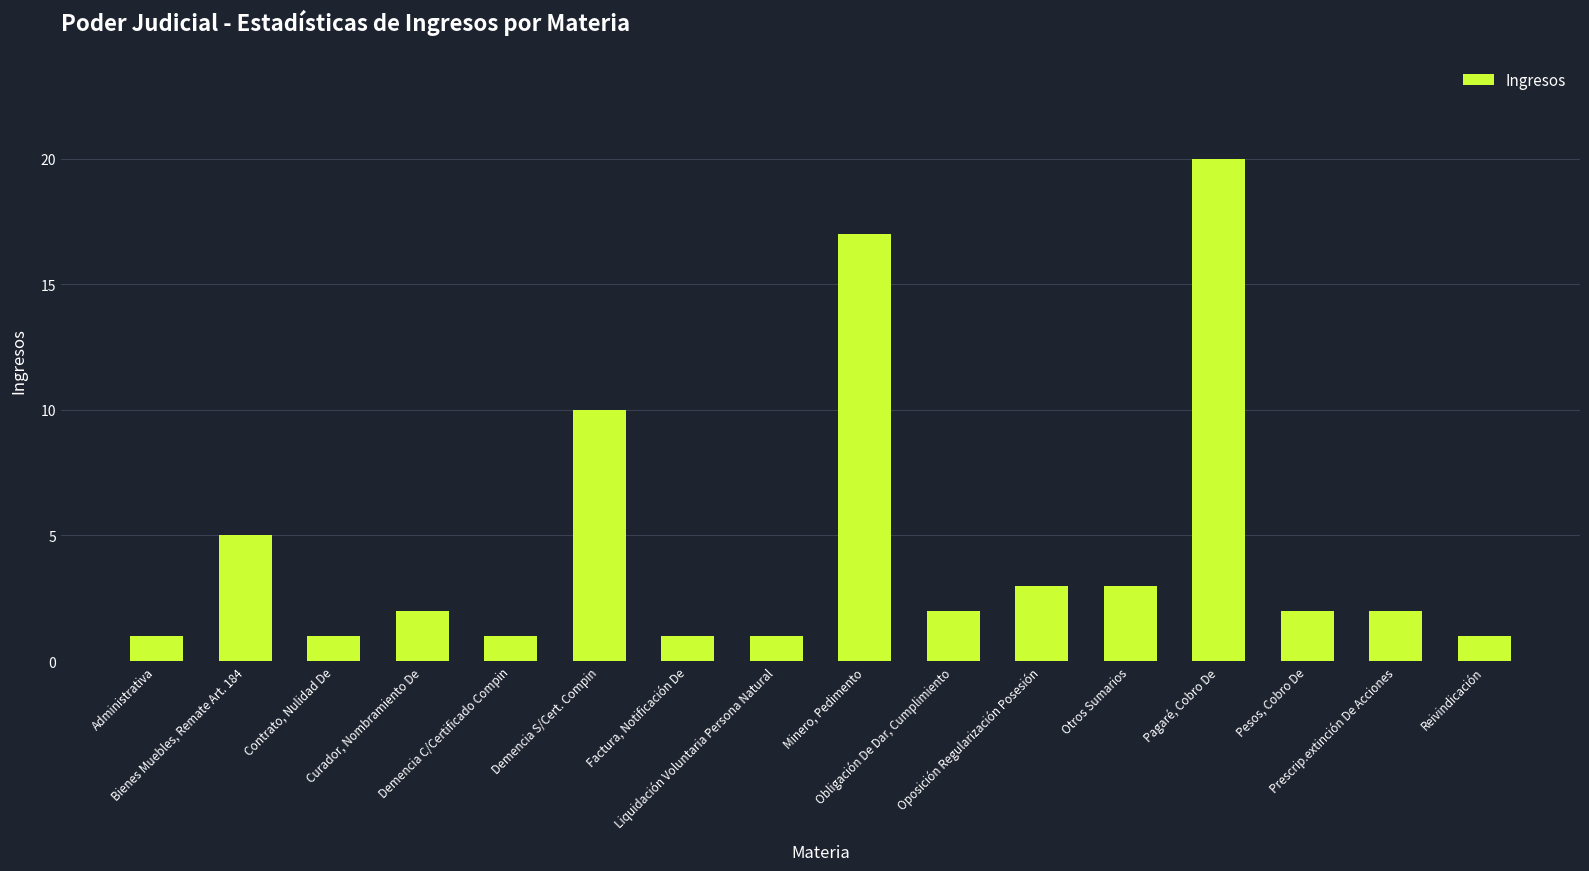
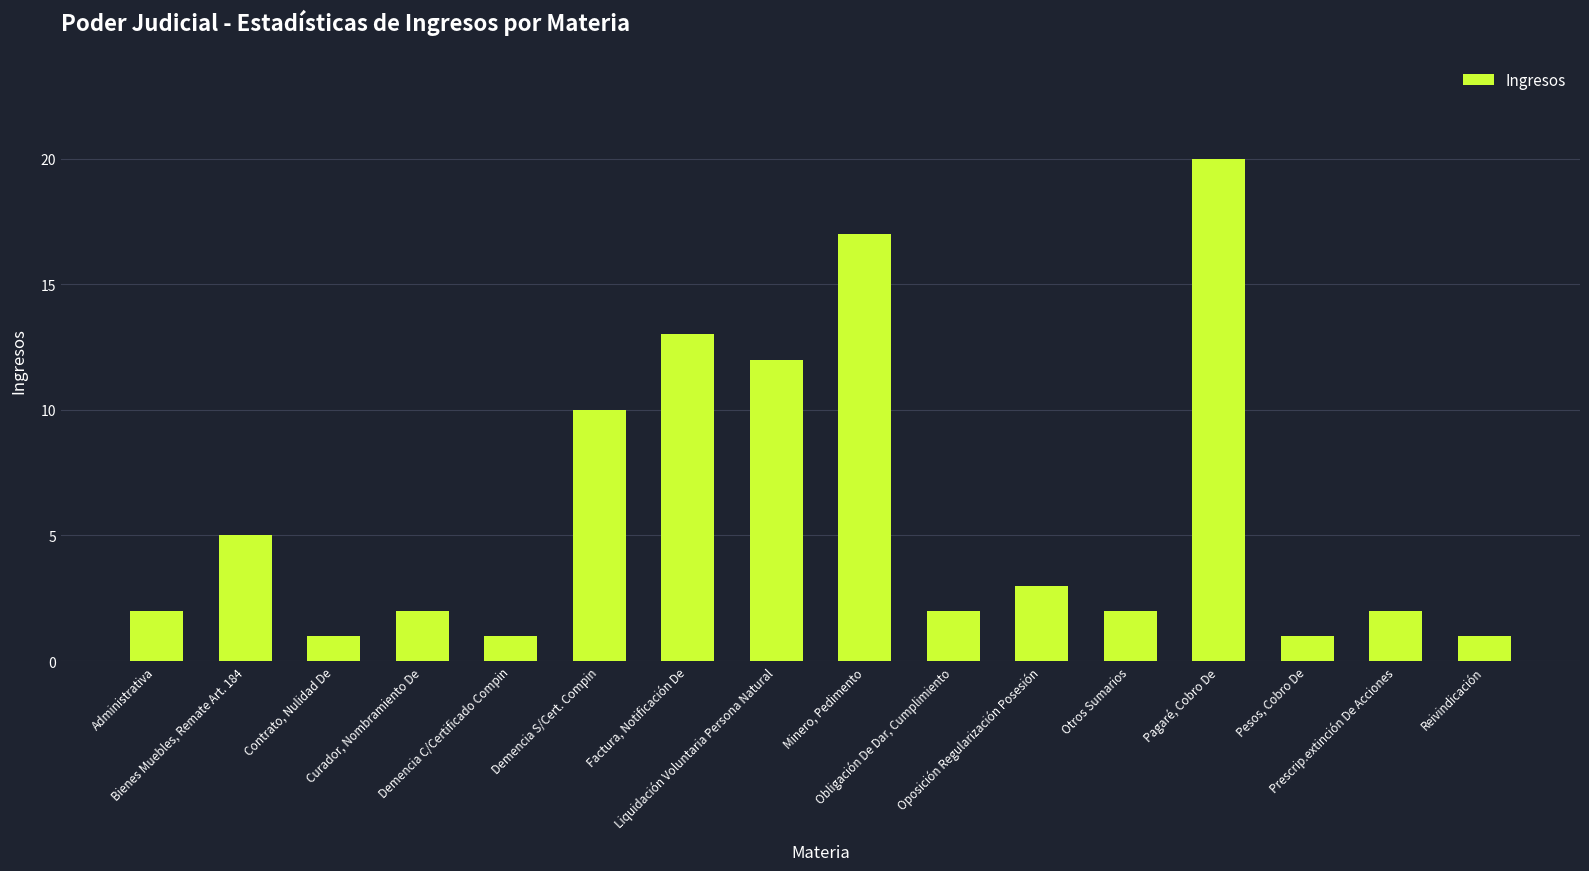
  {
-   "Administrativa": 1,
+   "Administrativa": 2,
    "Bienes Muebles, Remate Art. 184": 5,
    "Contrato, Nulidad De": 1,
    "Curador, Nombramiento De": 2,
    "Demencia C/Certificado Compin": 1,
    "Demencia S/Cert. Compin": 10,
-   "Factura, Notificación De": 1,
-   "Liquidación Voluntaria Persona Natural": 1,
+   "Factura, Notificación De": 13,
+   "Liquidación Voluntaria Persona Natural": 12,
    "Minero, Pedimento": 17,
    "Obligación De Dar, Cumplimiento": 2,
    "Oposición Regularización Posesión": 3,
-   "Otros Sumarios": 3,
+   "Otros Sumarios": 2,
    "Pagaré, Cobro De": 20,
-   "Pesos, Cobro De": 2,
+   "Pesos, Cobro De": 1,
    "Prescrip.extinción De Acciones": 2,
    "Reivindicación": 1
  }
